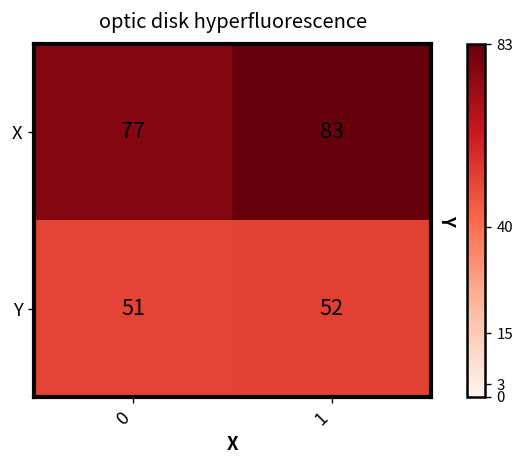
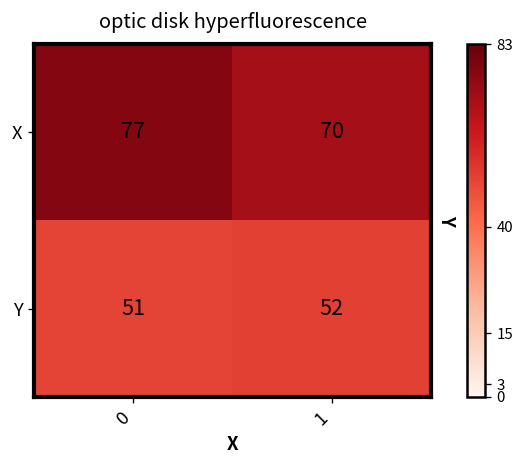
  {
    "X": {
      "0": 77,
-     "1": 83
+     "1": 70
    },
    "Y": {
      "0": 51,
      "1": 52
    }
  }
